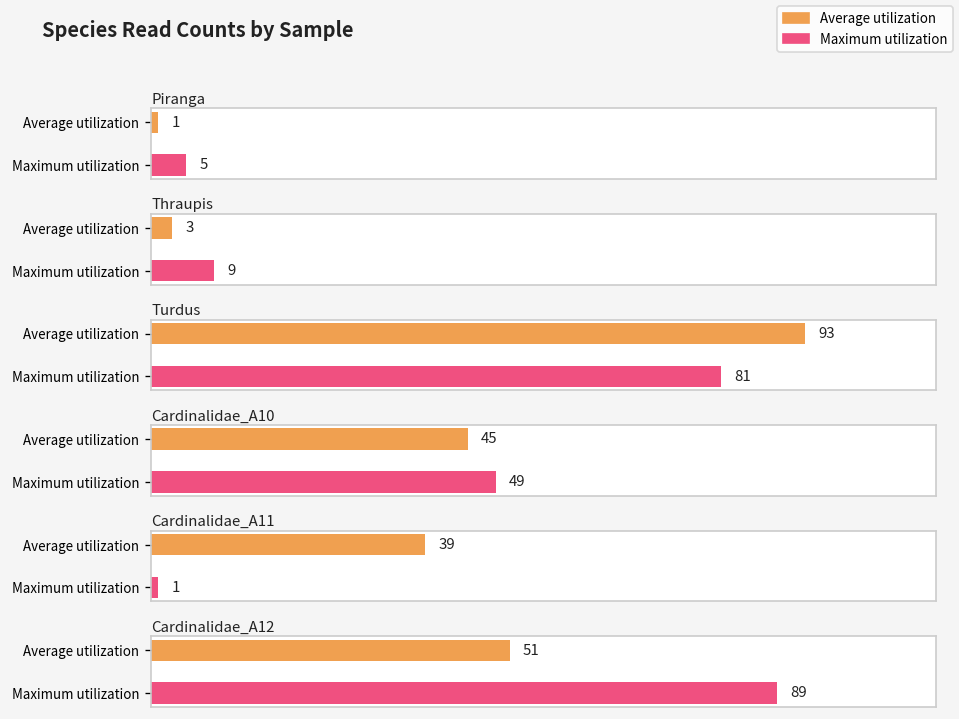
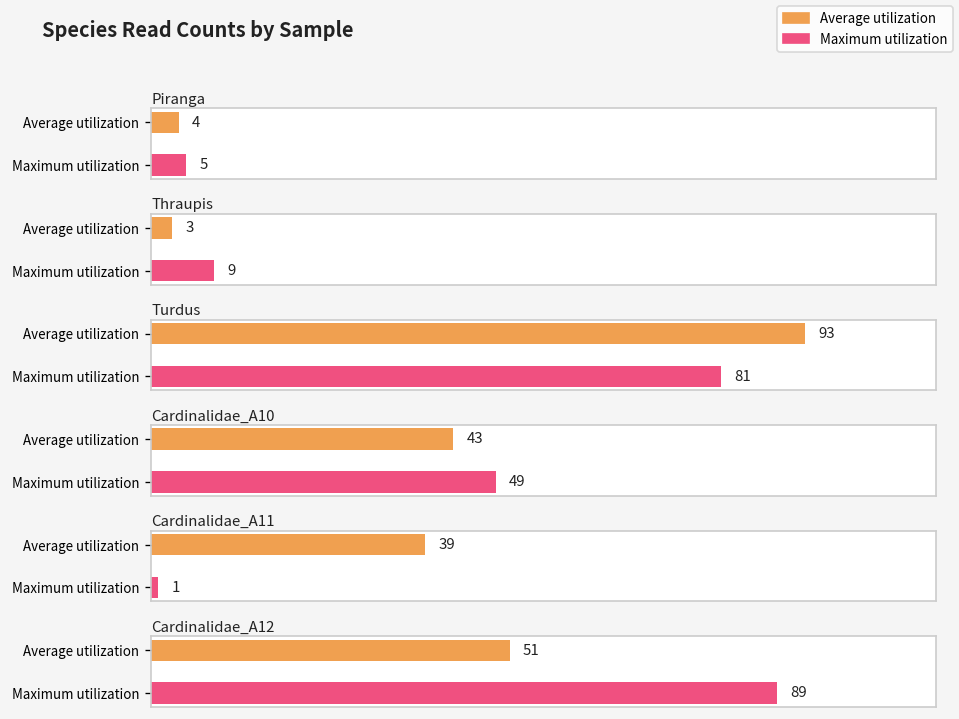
  {
    "Piranga": {
-     "Average utilization": 1,
+     "Average utilization": 4,
      "Maximum utilization": 5
    },
    "Thraupis": {
      "Average utilization": 3,
      "Maximum utilization": 9
    },
    "Turdus": {
      "Average utilization": 93,
      "Maximum utilization": 81
    },
    "Cardinalidae_A10": {
-     "Average utilization": 45,
+     "Average utilization": 43,
      "Maximum utilization": 49
    },
    "Cardinalidae_A11": {
      "Average utilization": 39,
      "Maximum utilization": 1
    },
    "Cardinalidae_A12": {
      "Average utilization": 51,
      "Maximum utilization": 89
    }
  }
